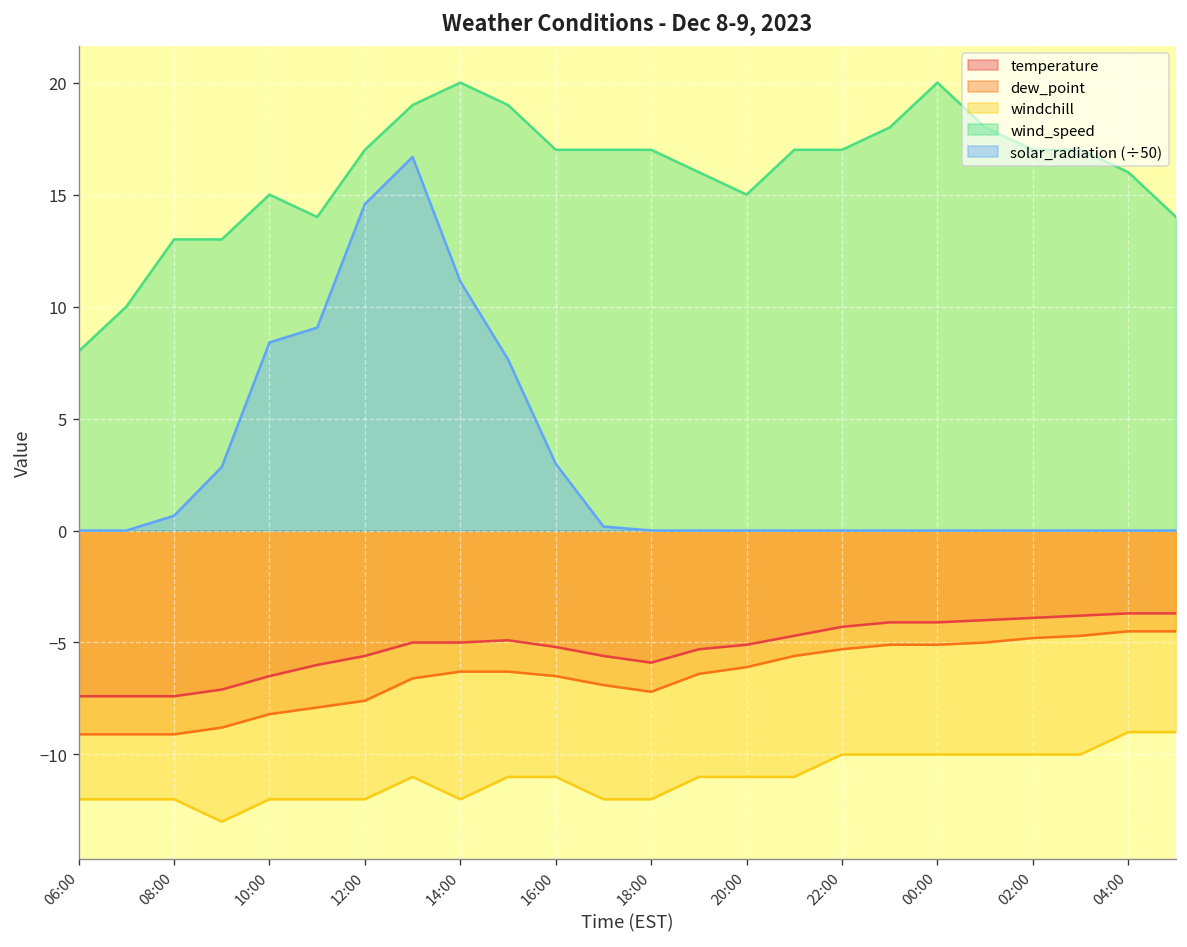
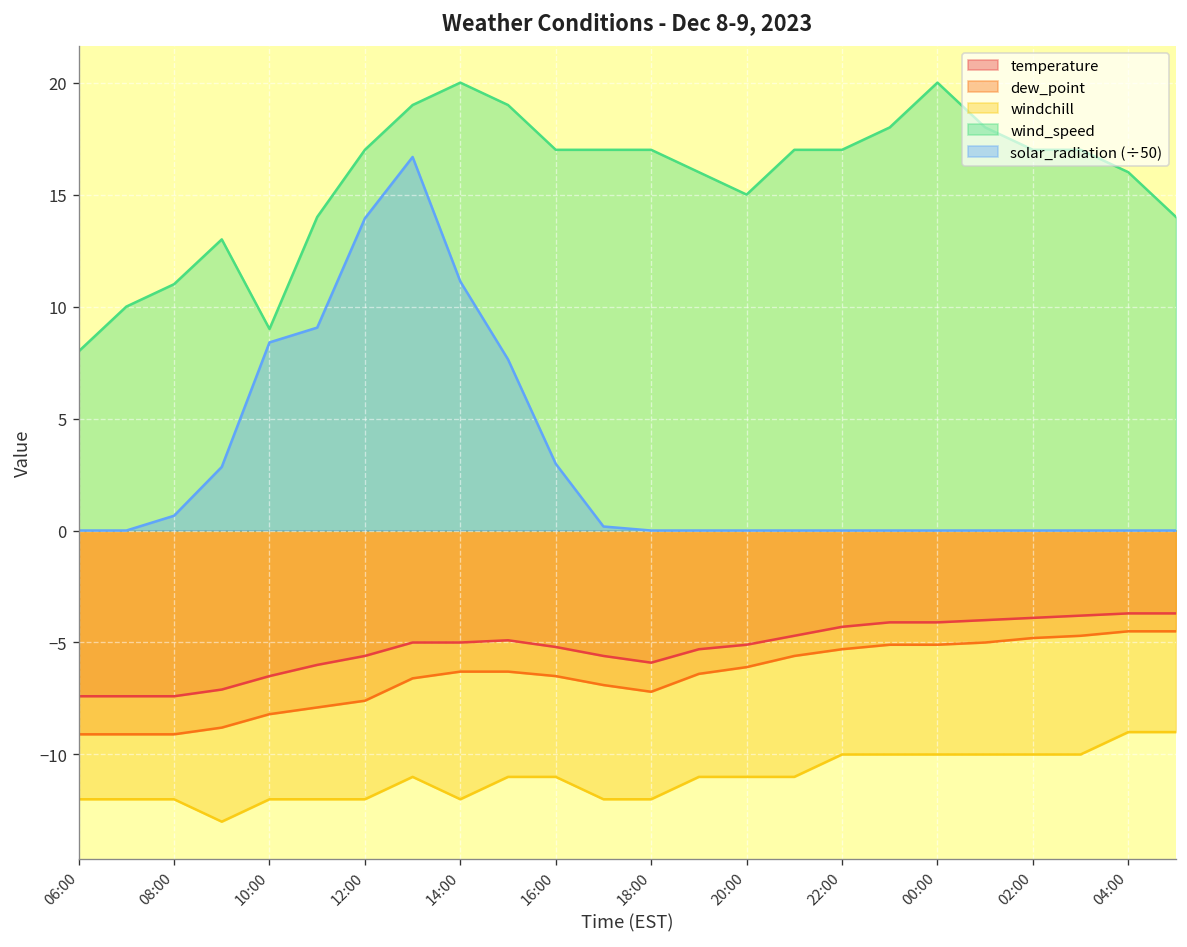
  {
    "wind_speed": {
      "06:00": 8,
-     "08:00": 13,
-     "10:00": 15,
+     "08:00": 11,
+     "10:00": 9,
      "12:00": 17,
      "14:00": 20,
      "16:00": 17,
      "18:00": 17,
      "20:00": 15,
      "22:00": 17,
      "00:00": 20
    },
    "solar_radiation (÷50)": {
      "08:00": 0.7,
      "10:00": 8.4,
-     "12:00": 14.6,
+     "12:00": 13.9,
      "14:00": 11.1,
      "16:00": 3.0
    }
  }
